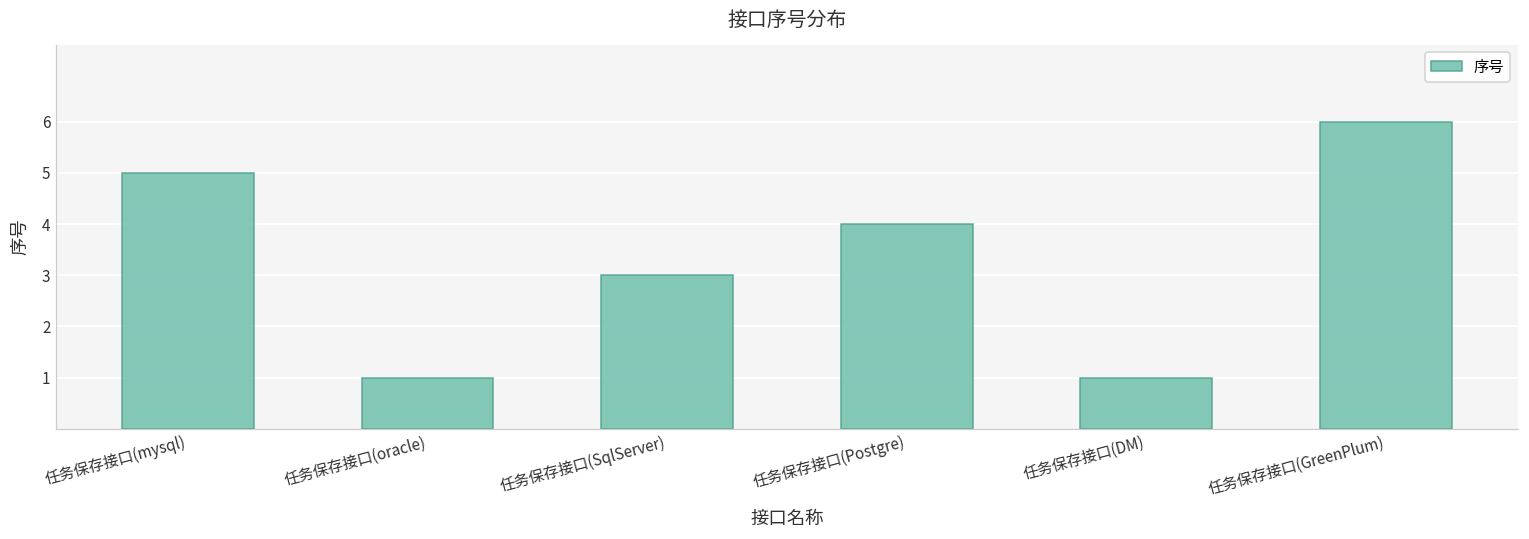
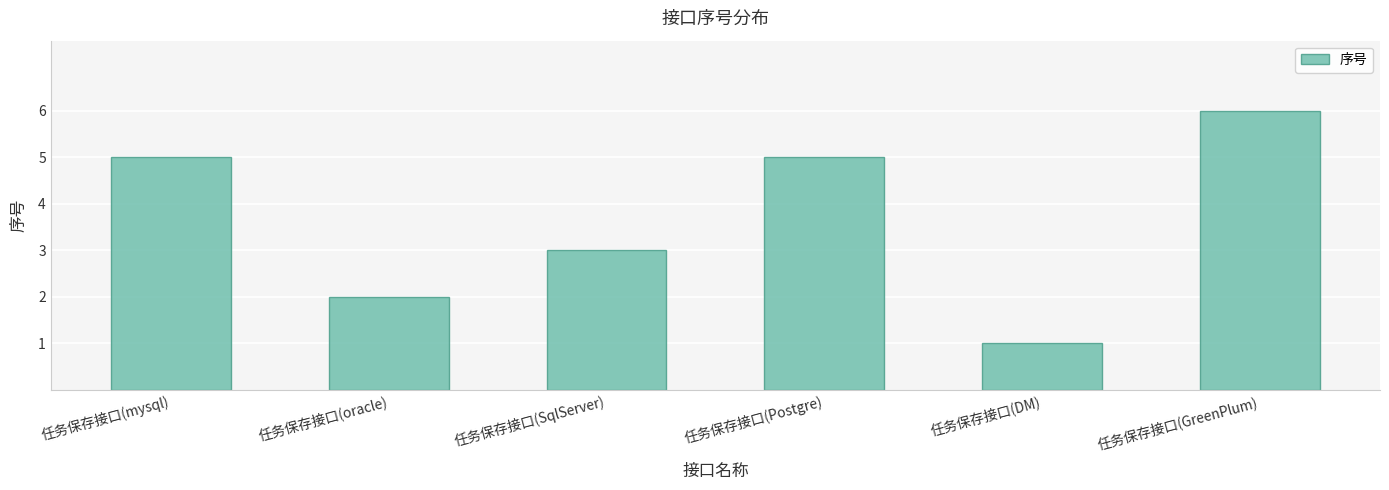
  {
    "任务保存接口(mysql)": 5,
-   "任务保存接口(oracle)": 1,
+   "任务保存接口(oracle)": 2,
    "任务保存接口(SqlServer)": 3,
-   "任务保存接口(Postgre)": 4,
+   "任务保存接口(Postgre)": 5,
    "任务保存接口(DM)": 1,
    "任务保存接口(GreenPlum)": 6
  }
